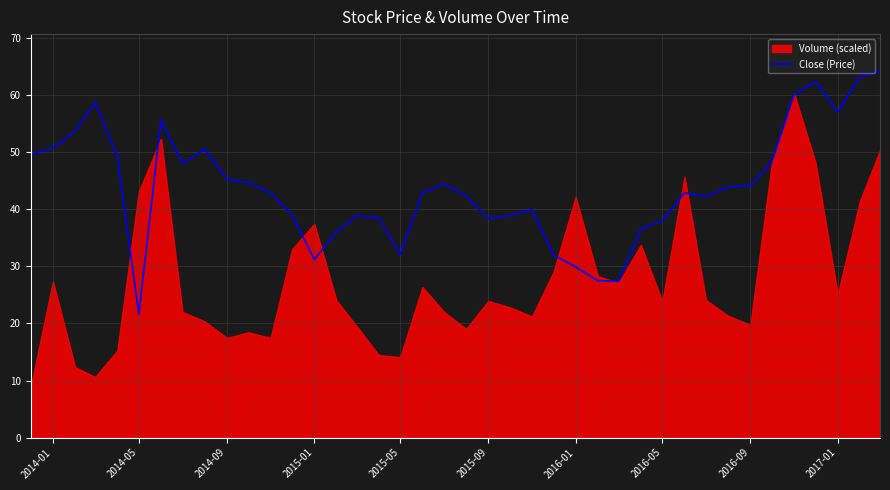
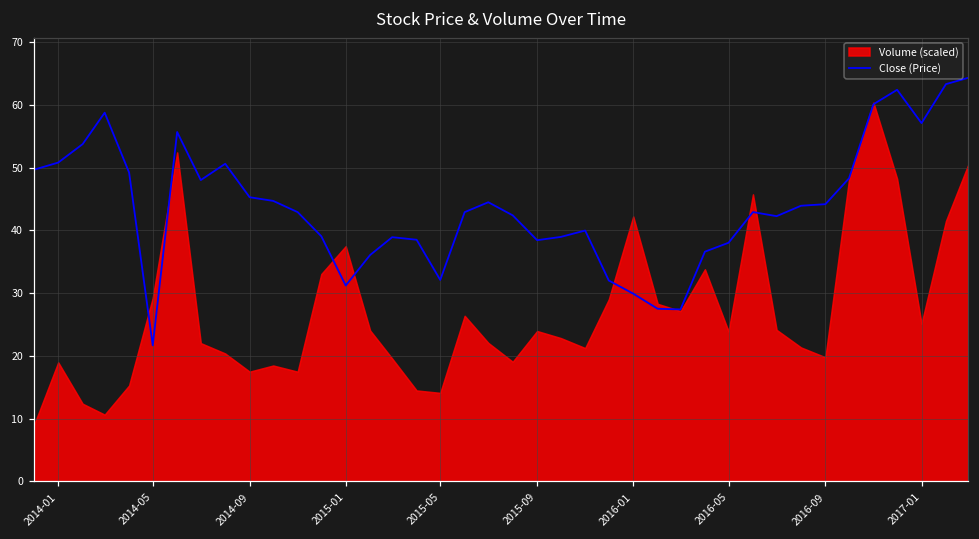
  {
    "Volume (scaled)": {
-     "2014-01": 27,
-     "2014-05": 43,
+     "2014-01": 19,
+     "2014-05": 29,
      "2014-09": 17,
      "2015-01": 37,
      "2015-05": 14,
      "2015-09": 24,
      "2016-01": 42,
      "2016-05": 24,
      "2016-09": 20,
      "2017-01": 25
    },
    "Close (Price)": {
      "2014-01": 51,
      "2014-05": 22,
      "2014-09": 45,
      "2015-01": 31,
      "2015-05": 32,
      "2015-09": 38,
      "2016-01": 30,
      "2016-05": 38,
      "2016-09": 44,
      "2017-01": 57
    }
  }
